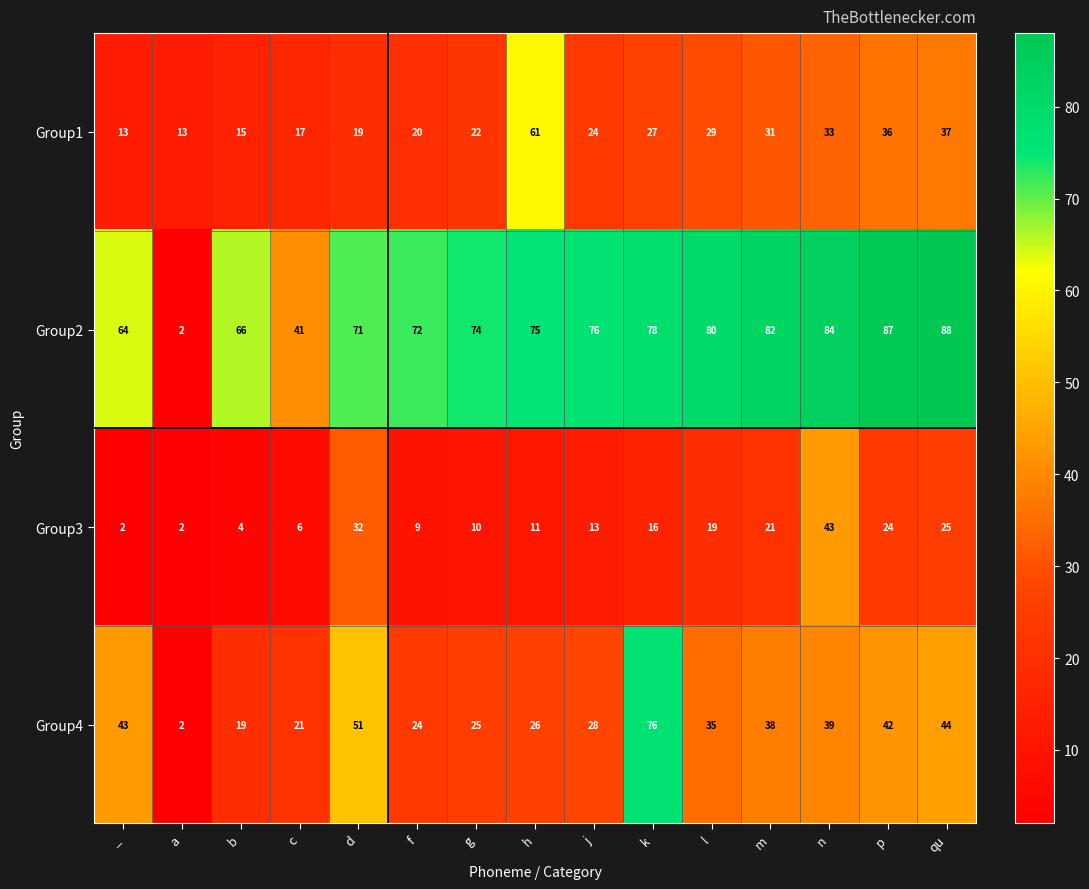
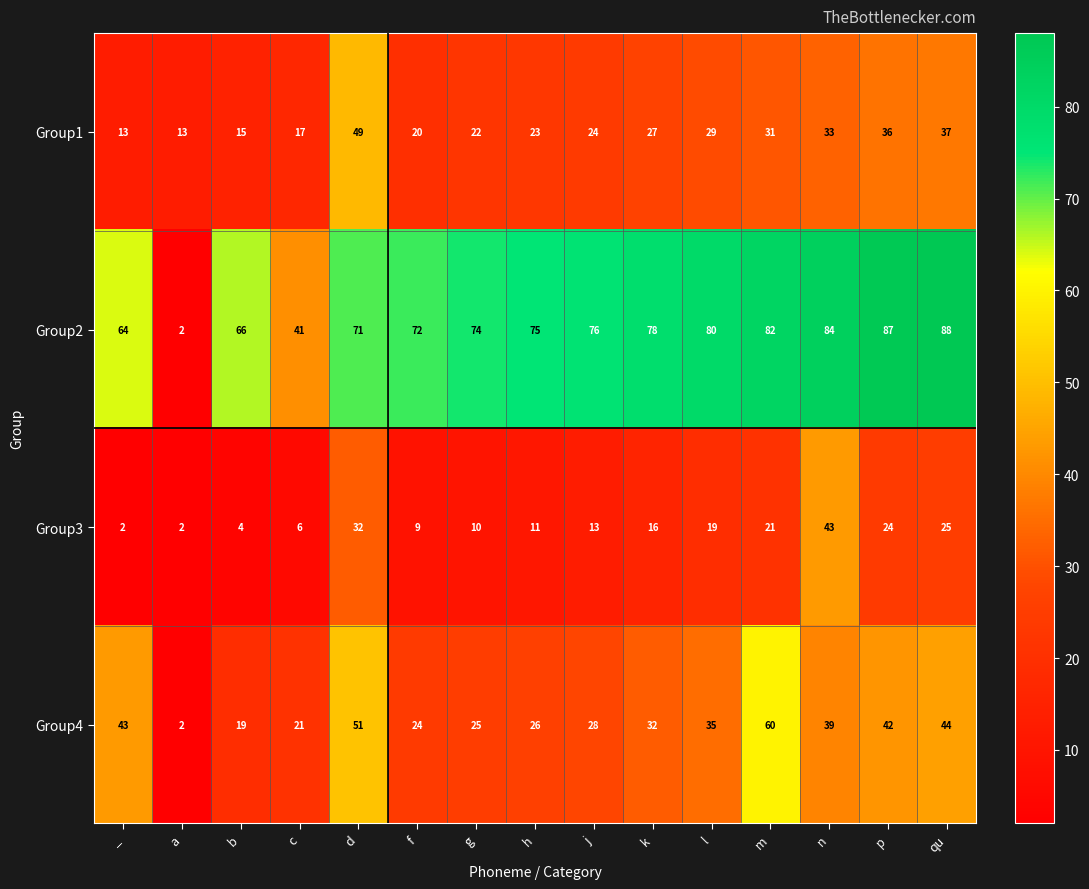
  {
    "Group1": {
      "_": 13,
      "a": 13,
      "b": 15,
      "c": 17,
-     "d": 19,
+     "d": 49,
      "f": 20,
      "g": 22,
-     "h": 61,
+     "h": 23,
      "j": 24,
      "k": 27,
      "l": 29,
      "m": 31,
      "n": 33,
      "p": 36,
      "qu": 37
    },
    "Group2": {
      "_": 64,
      "a": 2,
      "b": 66,
      "c": 41,
      "d": 71,
      "f": 72,
      "g": 74,
      "h": 75,
      "j": 76,
      "k": 78,
      "l": 80,
      "m": 82,
      "n": 84,
      "p": 87,
      "qu": 88
    },
    "Group3": {
      "_": 2,
      "a": 2,
      "b": 4,
      "c": 6,
      "d": 32,
      "f": 9,
      "g": 10,
      "h": 11,
      "j": 13,
      "k": 16,
      "l": 19,
      "m": 21,
      "n": 43,
      "p": 24,
      "qu": 25
    },
    "Group4": {
      "_": 43,
      "a": 2,
      "b": 19,
      "c": 21,
      "d": 51,
      "f": 24,
      "g": 25,
      "h": 26,
      "j": 28,
-     "k": 76,
+     "k": 32,
      "l": 35,
-     "m": 38,
+     "m": 60,
      "n": 39,
      "p": 42,
      "qu": 44
    }
  }
